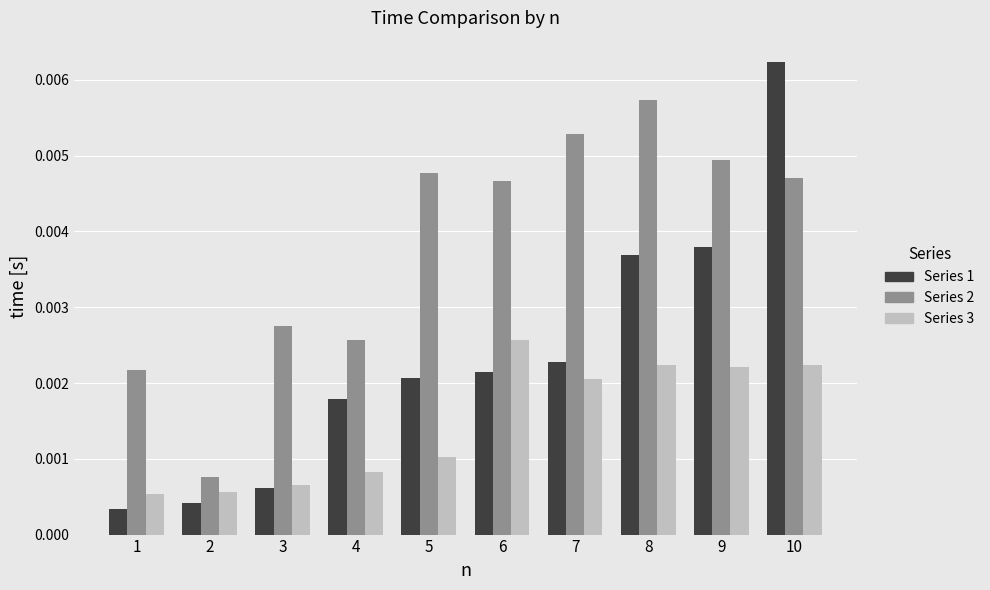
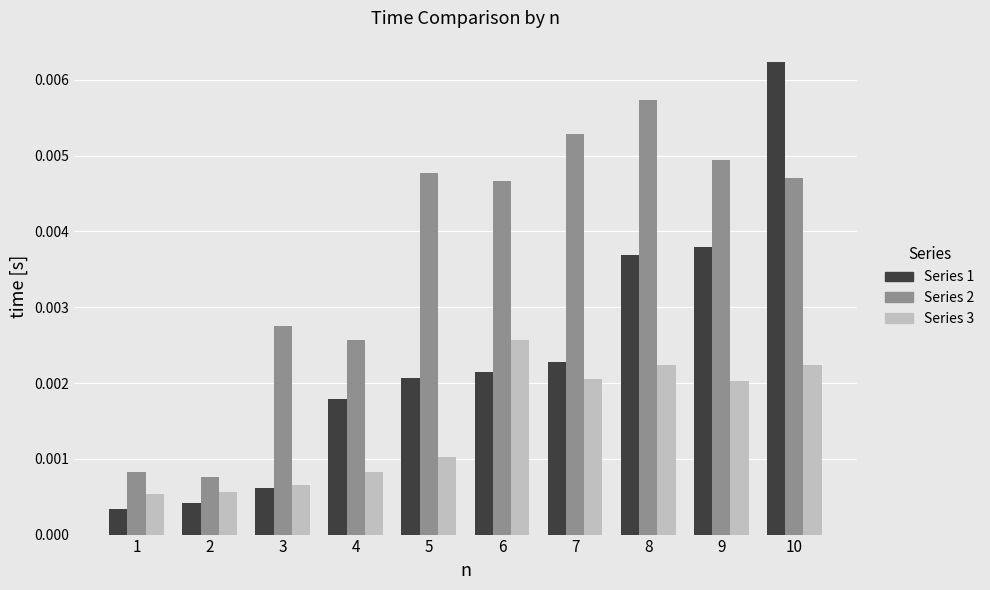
  {
    "Series 1": {
      "1": 0.0003,
      "2": 0.0004,
      "3": 0.0006,
      "4": 0.0018,
      "5": 0.0021,
      "6": 0.0021,
      "7": 0.0023,
      "8": 0.0037,
      "9": 0.0038,
      "10": 0.0062
    },
    "Series 2": {
-     "1": 0.0022,
+     "1": 0.0008,
      "2": 0.0008,
      "3": 0.0028,
      "4": 0.0026,
      "5": 0.0048,
      "6": 0.0047,
      "7": 0.0053,
      "8": 0.0057,
      "9": 0.0049,
      "10": 0.0047
    },
    "Series 3": {
      "1": 0.0005,
      "2": 0.0006,
      "3": 0.0007,
      "4": 0.0008,
      "5": 0.0010,
      "6": 0.0026,
      "7": 0.0020,
      "8": 0.0022,
-     "9": 0.0022,
+     "9": 0.0020,
      "10": 0.0022
    }
  }
